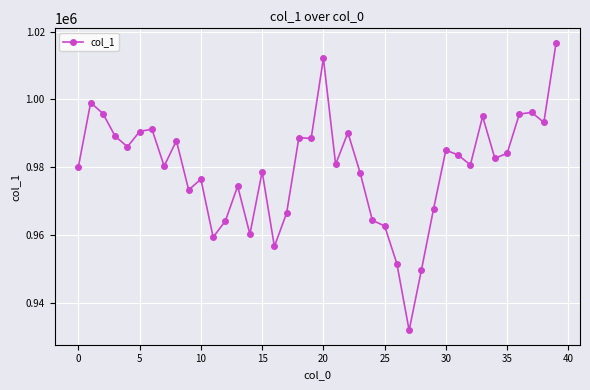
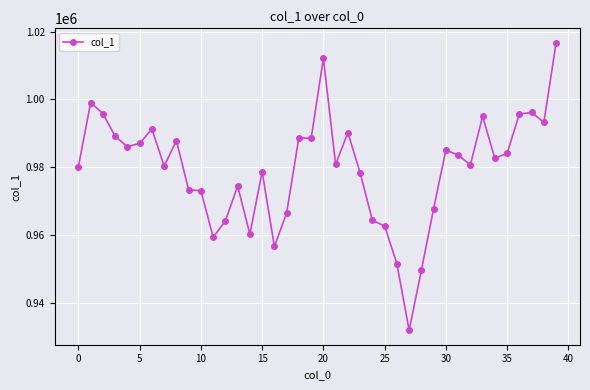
  {
    "0": 980000,
-   "5": 991000,
-   "10": 976000,
+   "5": 987000,
+   "10": 973000,
    "15": 979000,
    "20": 1012000,
    "25": 963000,
    "30": 985000,
    "35": 984000
  }
